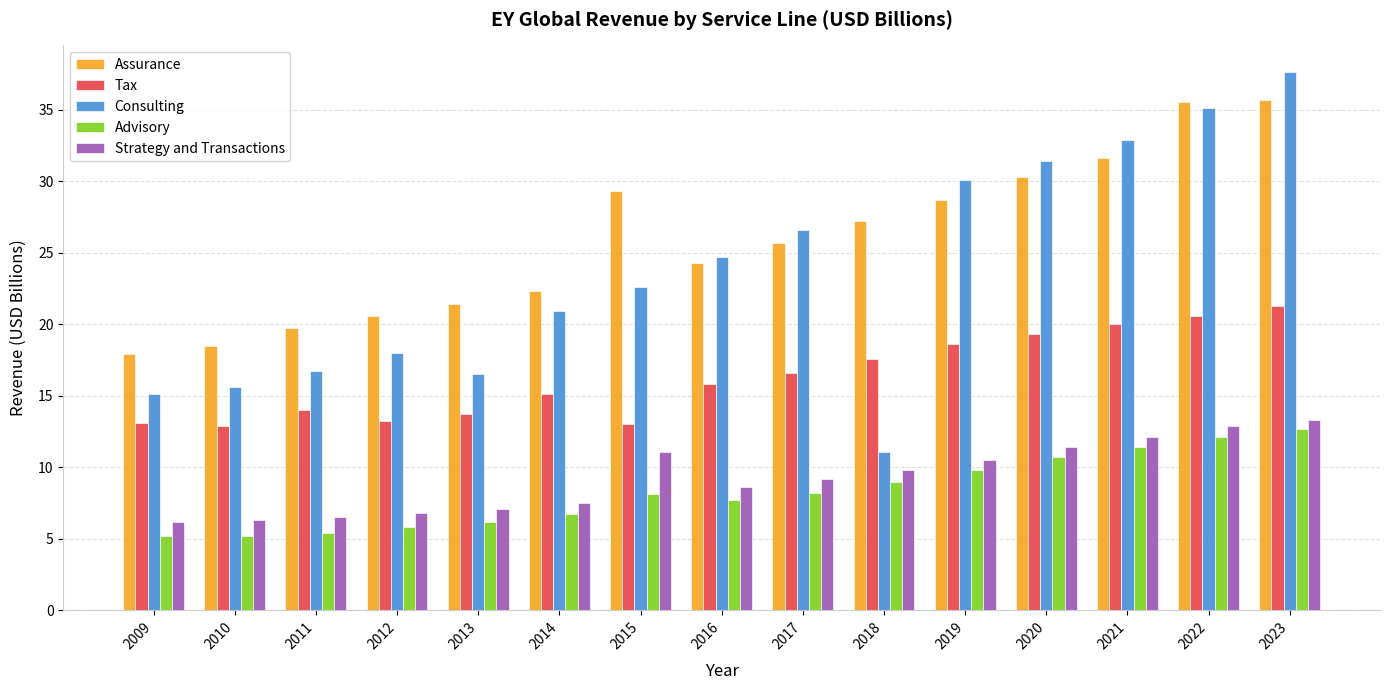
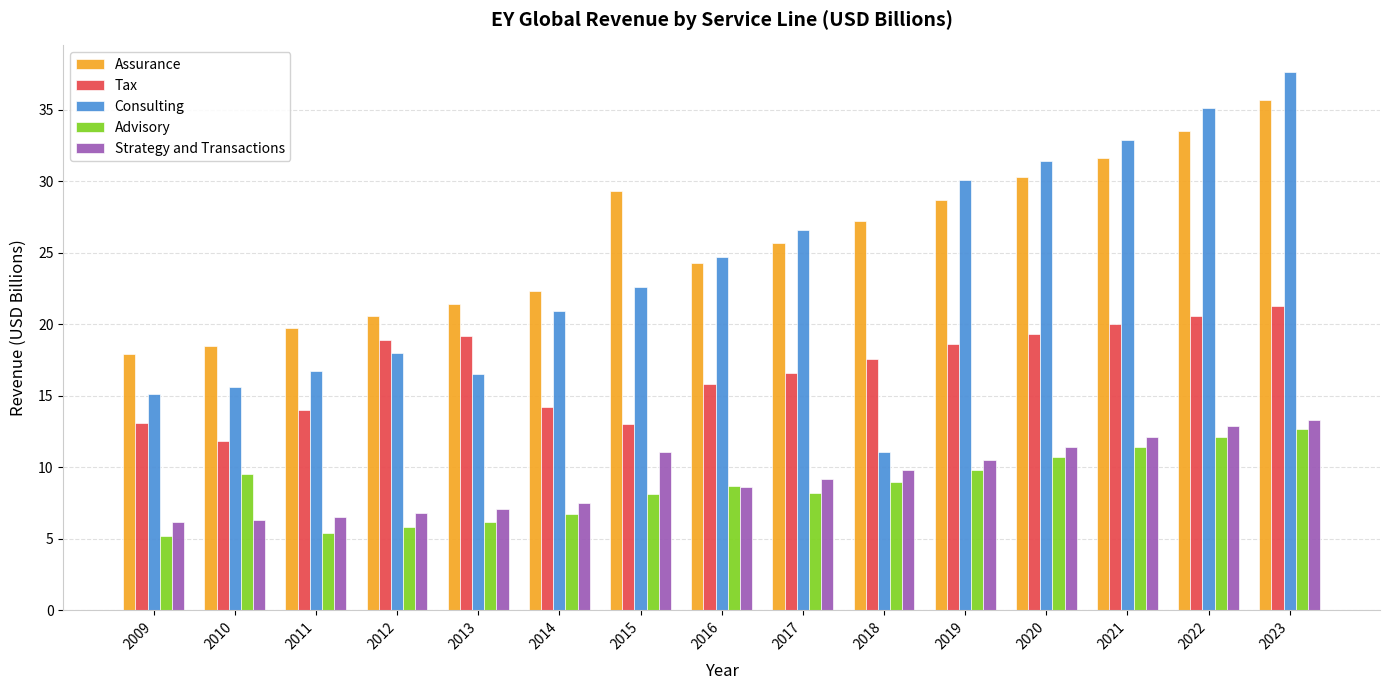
  {
    "Assurance": {
      "2009": 17.9,
      "2010": 18.5,
      "2011": 19.7,
      "2012": 20.6,
      "2013": 21.4,
      "2014": 22.3,
      "2015": 29.3,
      "2016": 24.3,
      "2017": 25.7,
      "2018": 27.2,
      "2019": 28.7,
      "2020": 30.3,
      "2021": 31.6,
-     "2022": 35.5,
+     "2022": 33.5,
      "2023": 35.7
    },
    "Tax": {
      "2009": 13.1,
-     "2010": 12.9,
+     "2010": 11.8,
      "2011": 14.0,
-     "2012": 13.2,
-     "2013": 13.7,
-     "2014": 15.1,
+     "2012": 18.9,
+     "2013": 19.2,
+     "2014": 14.2,
      "2015": 13.0,
      "2016": 15.8,
      "2017": 16.6,
      "2018": 17.6,
      "2019": 18.6,
      "2020": 19.3,
      "2021": 20.0,
      "2022": 20.6,
      "2023": 21.3
    },
    "Consulting": {
      "2009": 15.1,
      "2010": 15.6,
      "2011": 16.7,
      "2012": 18.0,
      "2013": 16.5,
      "2014": 20.9,
      "2015": 22.6,
      "2016": 24.7,
      "2017": 26.6,
      "2018": 11.1,
      "2019": 30.1,
      "2020": 31.4,
      "2021": 32.9,
      "2022": 35.1,
      "2023": 37.6
    },
    "Advisory": {
      "2009": 5.2,
-     "2010": 5.2,
+     "2010": 9.5,
      "2011": 5.4,
      "2012": 5.8,
      "2013": 6.2,
      "2014": 6.7,
      "2015": 8.1,
-     "2016": 7.7,
+     "2016": 8.7,
      "2017": 8.2,
      "2018": 9.0,
      "2019": 9.8,
      "2020": 10.7,
      "2021": 11.4,
      "2022": 12.1,
      "2023": 12.7
    },
    "Strategy and Transactions": {
      "2009": 6.2,
      "2010": 6.3,
      "2011": 6.5,
      "2012": 6.8,
      "2013": 7.1,
      "2014": 7.5,
      "2015": 11.1,
      "2016": 8.6,
      "2017": 9.2,
      "2018": 9.8,
      "2019": 10.5,
      "2020": 11.4,
      "2021": 12.1,
      "2022": 12.9,
      "2023": 13.3
    }
  }
